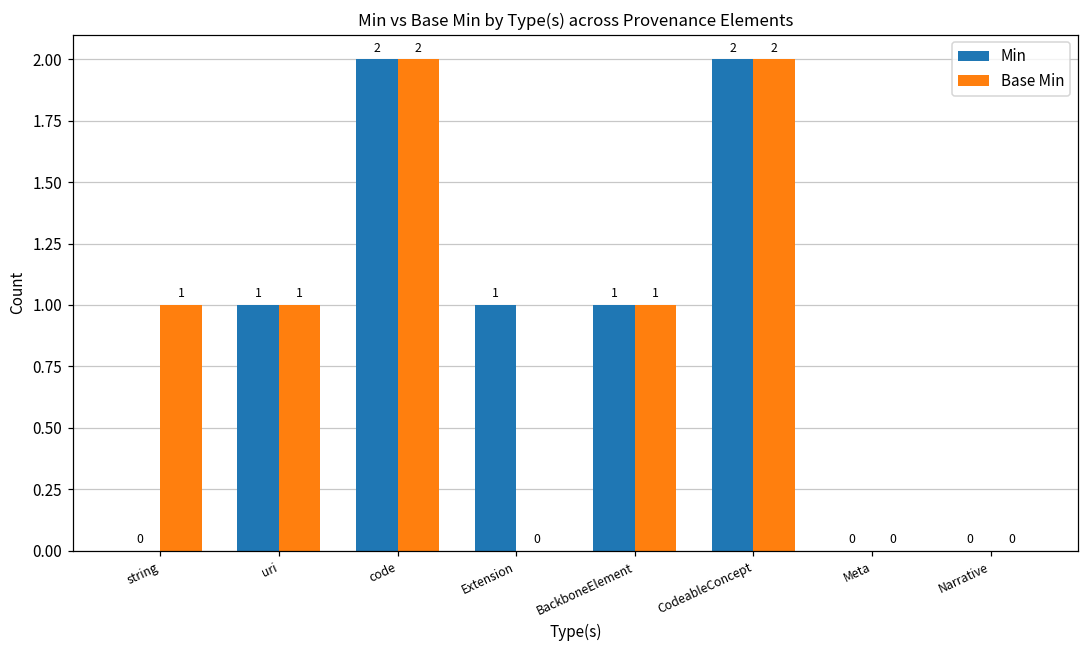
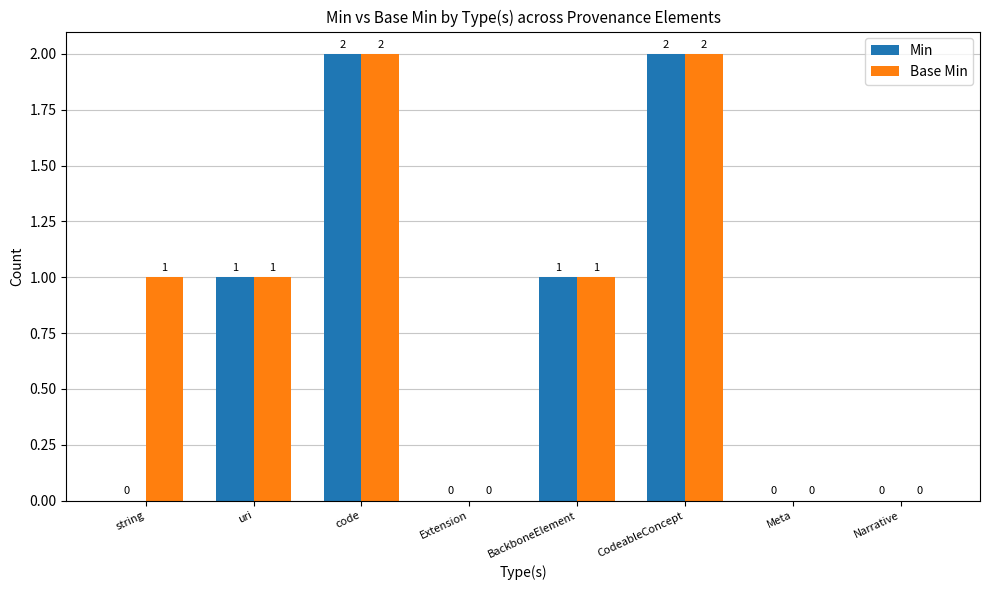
  {
    "Min": {
      "string": 0,
      "uri": 1,
      "code": 2,
-     "Extension": 1,
+     "Extension": 0,
      "BackboneElement": 1,
      "CodeableConcept": 2,
      "Meta": 0,
      "Narrative": 0
    },
    "Base Min": {
      "string": 1,
      "uri": 1,
      "code": 2,
      "Extension": 0,
      "BackboneElement": 1,
      "CodeableConcept": 2,
      "Meta": 0,
      "Narrative": 0
    }
  }
